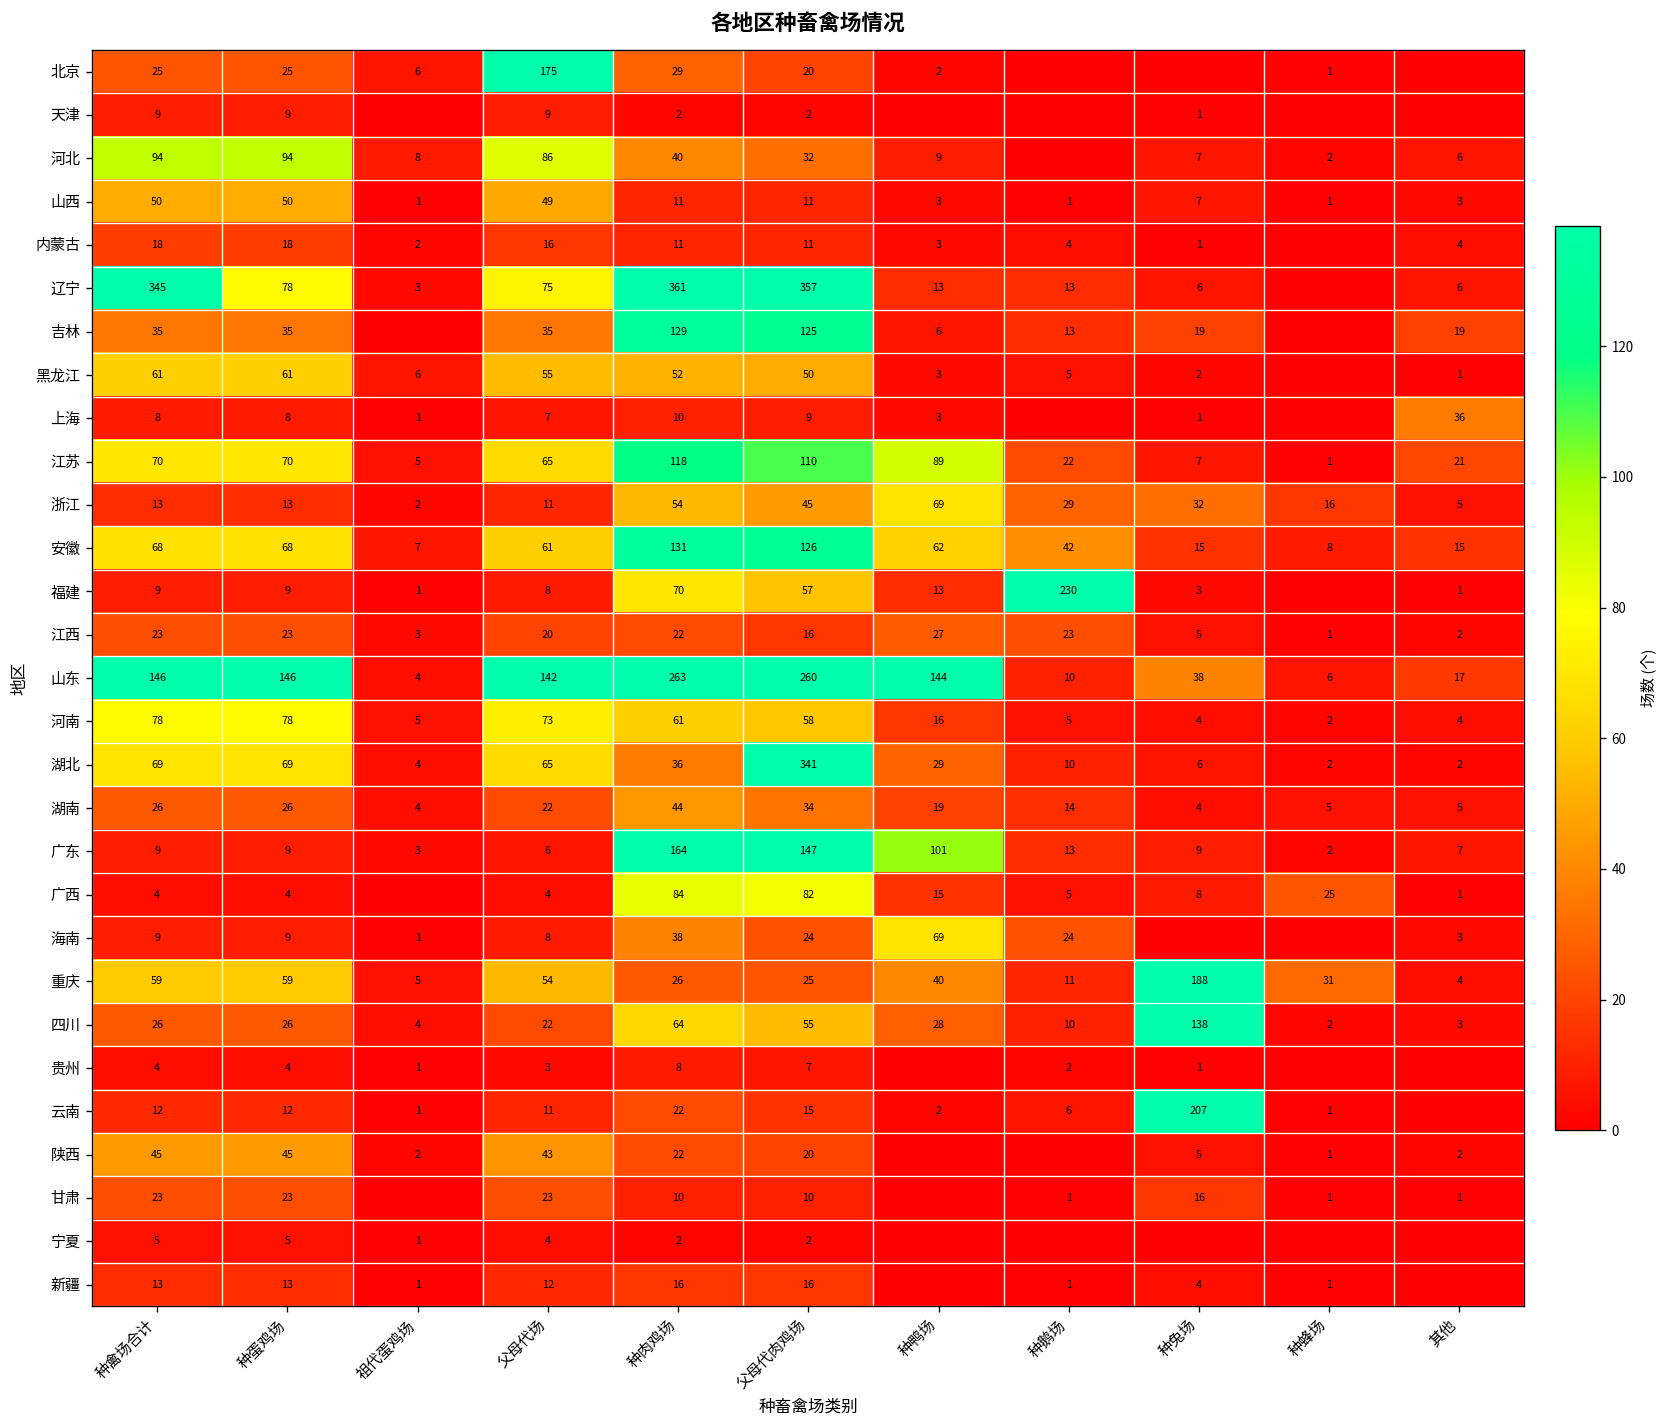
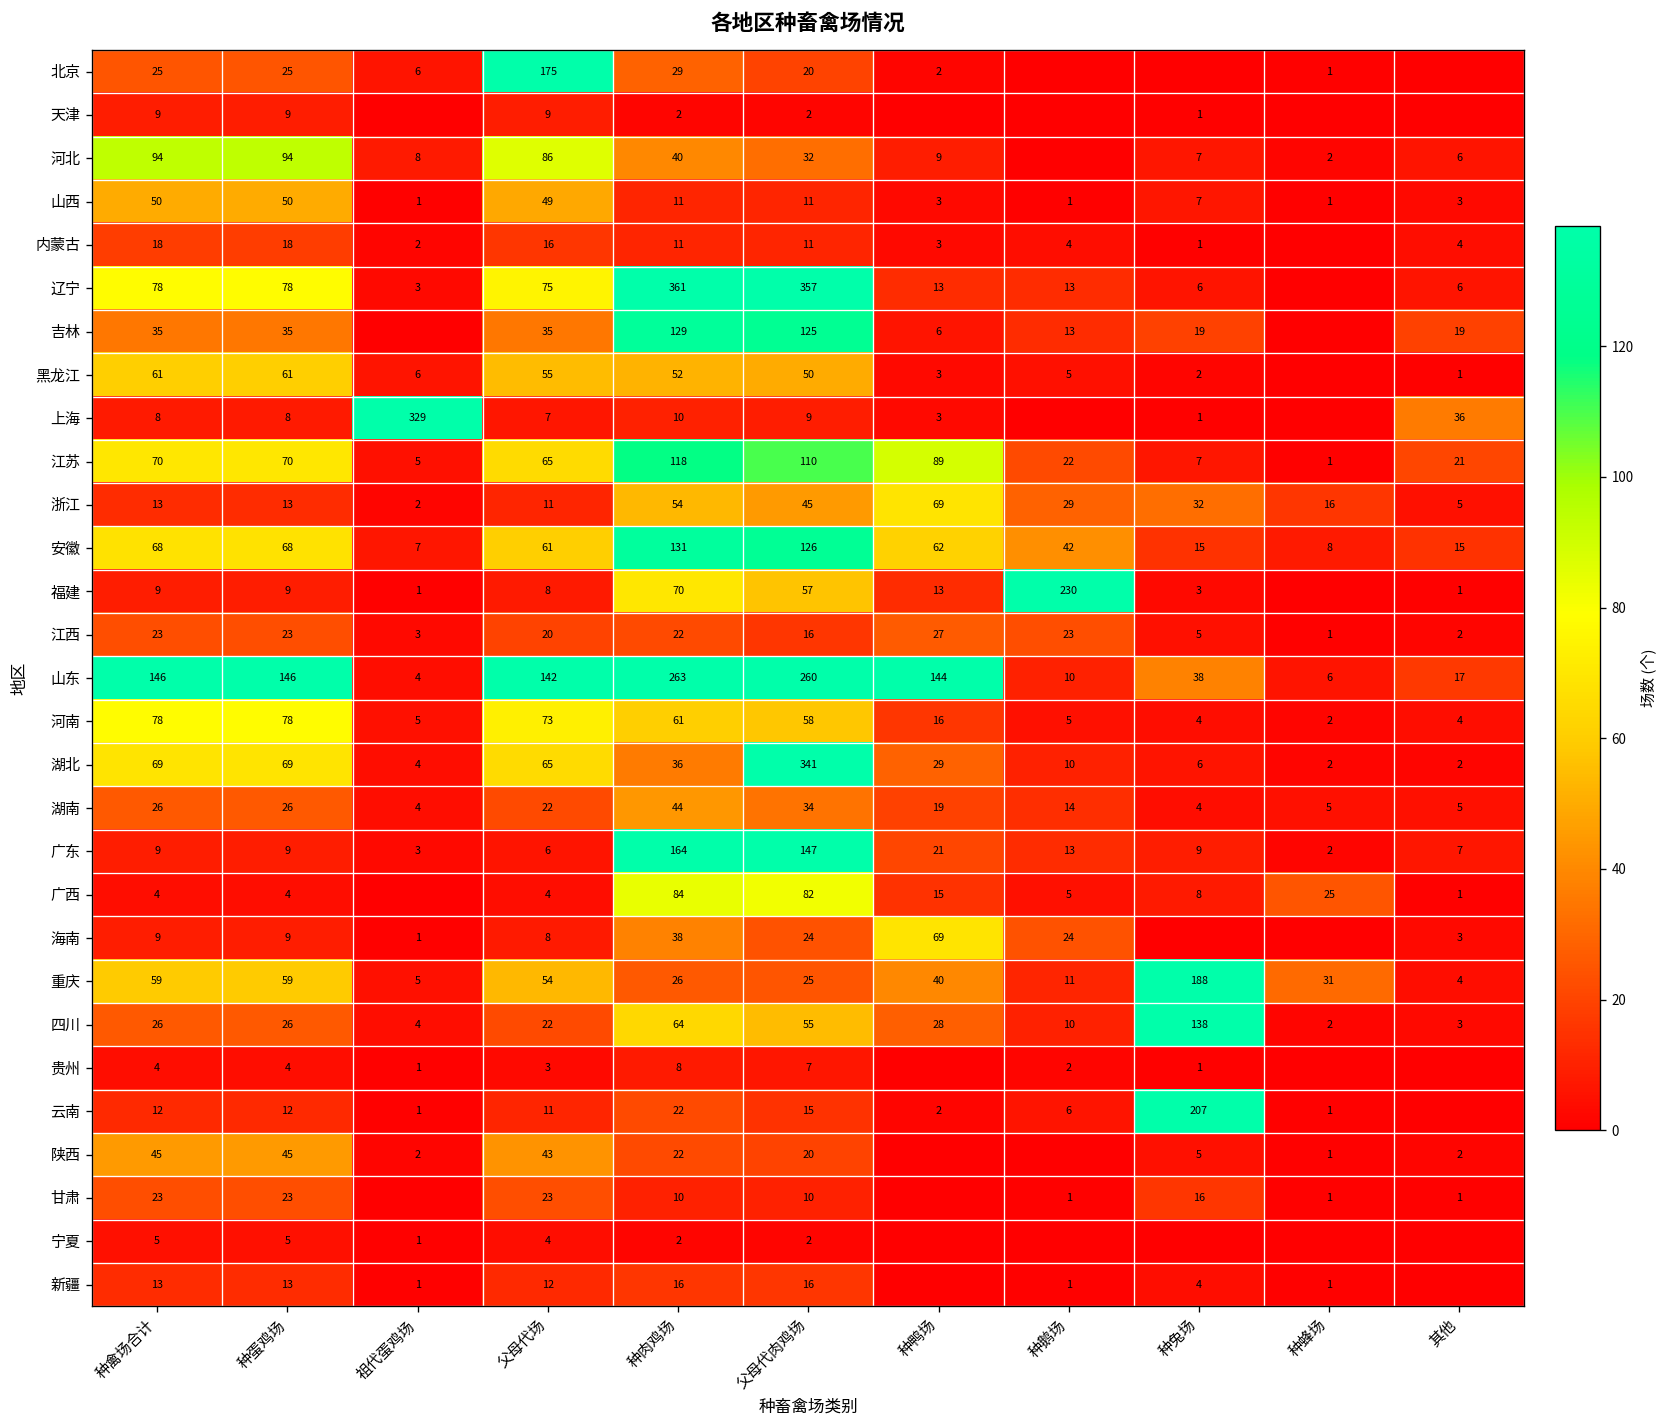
  {
    "辽宁": {
-     "种禽场合计": 345,
+     "种禽场合计": 78,
      "种蛋鸡场": 78,
      "祖代蛋鸡场": 3,
      "父母代场": 75,
      "种肉鸡场": 361,
      "父母代肉鸡场": 357,
      "种鸭场": 13,
      "种鹅场": 13,
      "种兔场": 6,
      "其他": 6
    },
    "上海": {
      "种禽场合计": 8,
      "种蛋鸡场": 8,
-     "祖代蛋鸡场": 1,
+     "祖代蛋鸡场": 329,
      "父母代场": 7,
      "种肉鸡场": 10,
      "父母代肉鸡场": 9,
      "种鸭场": 3,
      "种兔场": 1,
      "其他": 36
    },
    "广东": {
      "种禽场合计": 9,
      "种蛋鸡场": 9,
      "祖代蛋鸡场": 3,
      "父母代场": 6,
      "种肉鸡场": 164,
      "父母代肉鸡场": 147,
-     "种鸭场": 101,
+     "种鸭场": 21,
      "种鹅场": 13,
      "种兔场": 9,
      "种蜂场": 2,
      "其他": 7
    }
  }
